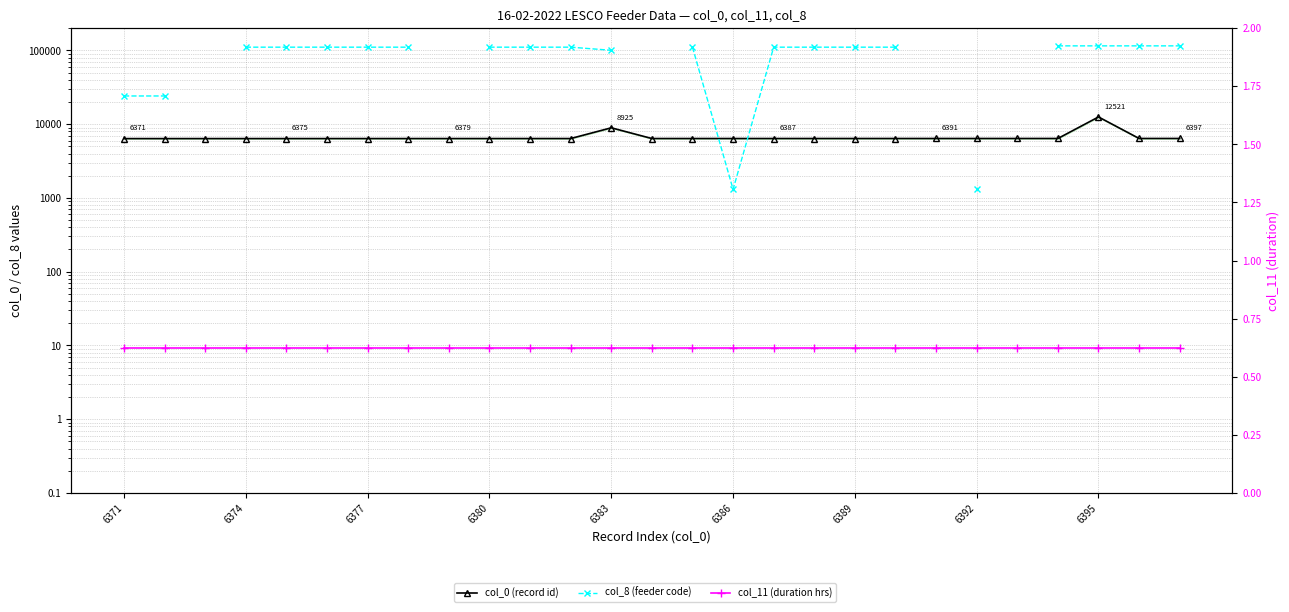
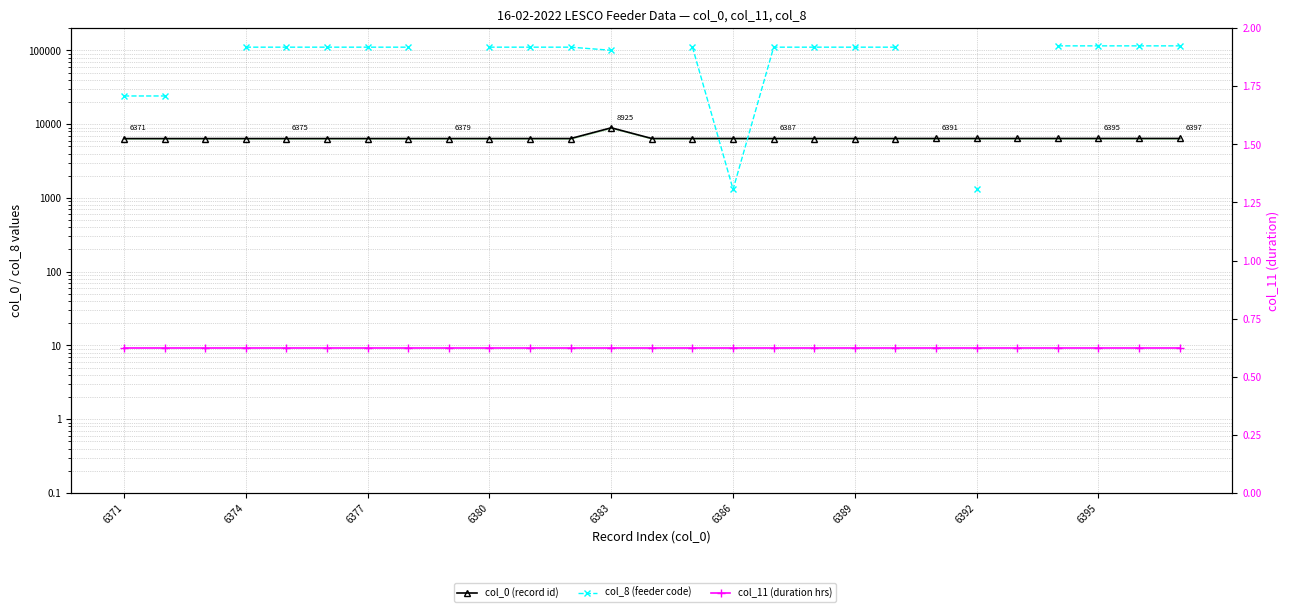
  {
    "col_0 (record id)": {
-     "6395": 12521
+     "6395": 6395
    }
  }
